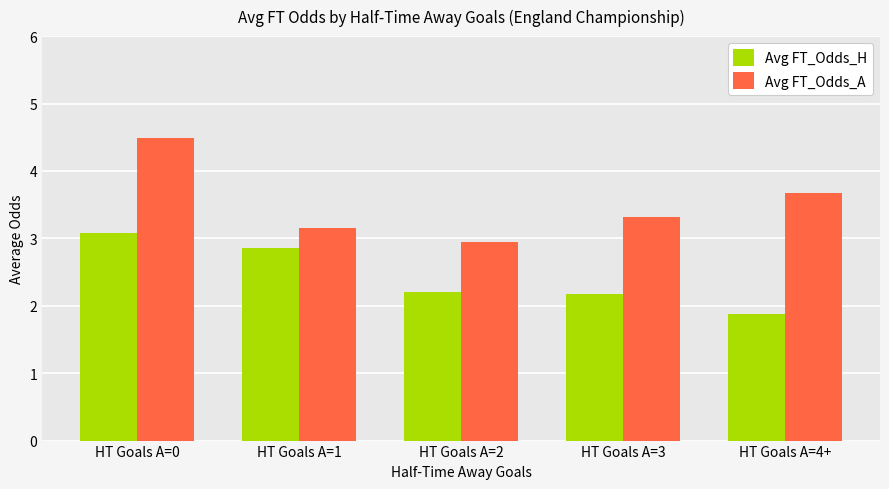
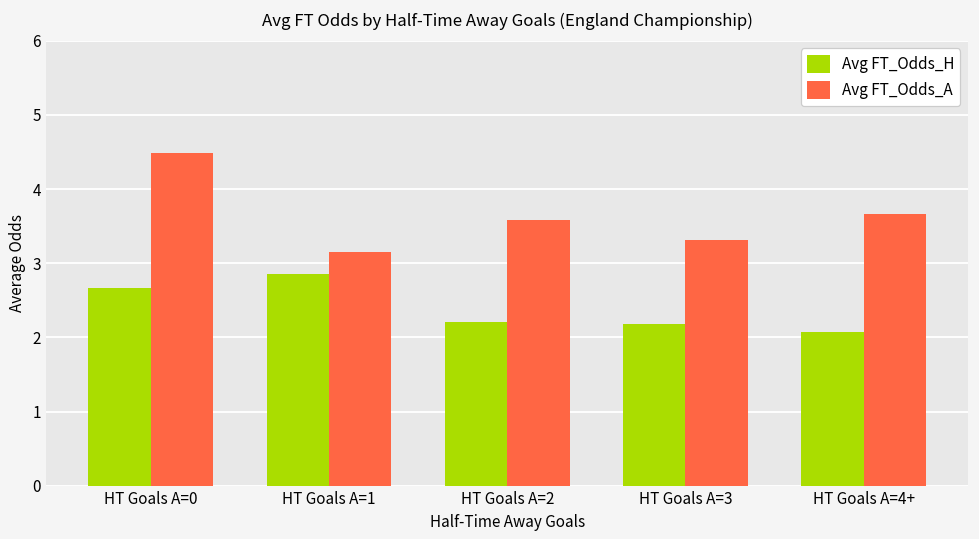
  {
    "Avg FT_Odds_H": {
-     "HT Goals A=0": 3.1,
+     "HT Goals A=0": 2.7,
      "HT Goals A=1": 2.9,
      "HT Goals A=2": 2.2,
      "HT Goals A=3": 2.2,
-     "HT Goals A=4+": 1.9
+     "HT Goals A=4+": 2.1
    },
    "Avg FT_Odds_A": {
      "HT Goals A=0": 4.5,
      "HT Goals A=1": 3.2,
-     "HT Goals A=2": 3.0,
+     "HT Goals A=2": 3.6,
      "HT Goals A=3": 3.3,
      "HT Goals A=4+": 3.7
    }
  }
